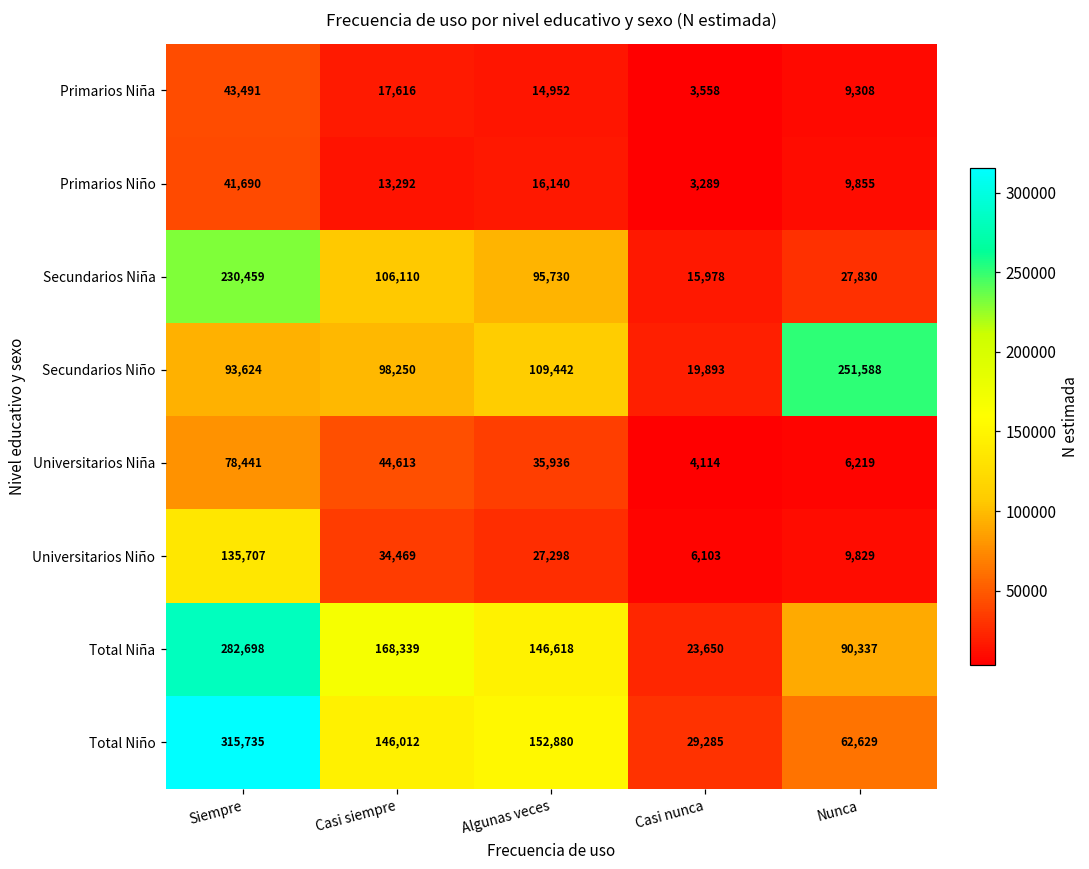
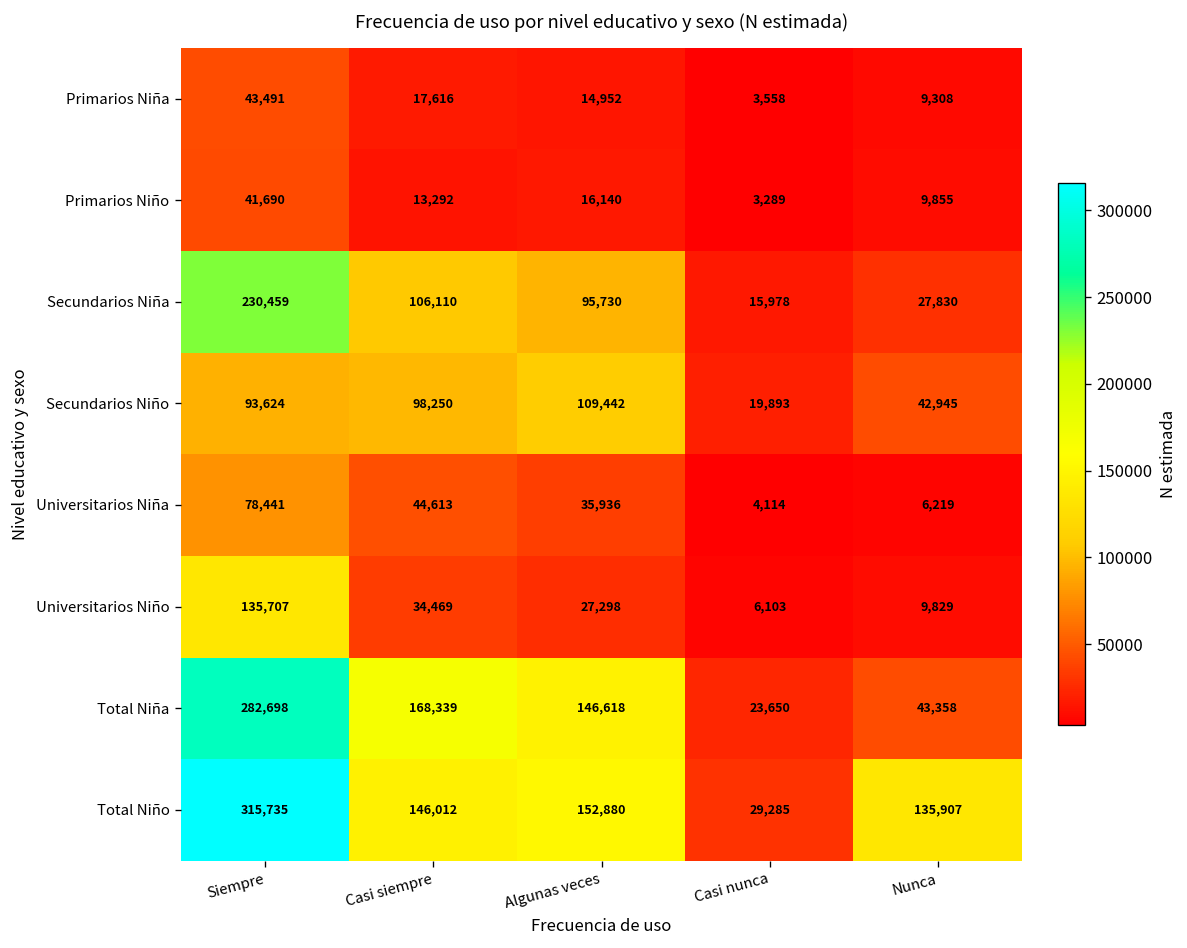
  {
    "Primarios Niña": {
      "Siempre": "43,491",
      "Casi siempre": "17,616",
      "Algunas veces": "14,952",
      "Casi nunca": "3,558",
      "Nunca": "9,308"
    },
    "Primarios Niño": {
      "Siempre": "41,690",
      "Casi siempre": "13,292",
      "Algunas veces": "16,140",
      "Casi nunca": "3,289",
      "Nunca": "9,855"
    },
    "Secundarios Niña": {
      "Siempre": "230,459",
      "Casi siempre": "106,110",
      "Algunas veces": "95,730",
      "Casi nunca": "15,978",
      "Nunca": "27,830"
    },
    "Secundarios Niño": {
      "Siempre": "93,624",
      "Casi siempre": "98,250",
      "Algunas veces": "109,442",
      "Casi nunca": "19,893",
-     "Nunca": "251,588"
+     "Nunca": "42,945"
    },
    "Universitarios Niña": {
      "Siempre": "78,441",
      "Casi siempre": "44,613",
      "Algunas veces": "35,936",
      "Casi nunca": "4,114",
      "Nunca": "6,219"
    },
    "Universitarios Niño": {
      "Siempre": "135,707",
      "Casi siempre": "34,469",
      "Algunas veces": "27,298",
      "Casi nunca": "6,103",
      "Nunca": "9,829"
    },
    "Total Niña": {
      "Siempre": "282,698",
      "Casi siempre": "168,339",
      "Algunas veces": "146,618",
      "Casi nunca": "23,650",
-     "Nunca": "90,337"
+     "Nunca": "43,358"
    },
    "Total Niño": {
      "Siempre": "315,735",
      "Casi siempre": "146,012",
      "Algunas veces": "152,880",
      "Casi nunca": "29,285",
-     "Nunca": "62,629"
+     "Nunca": "135,907"
    }
  }
